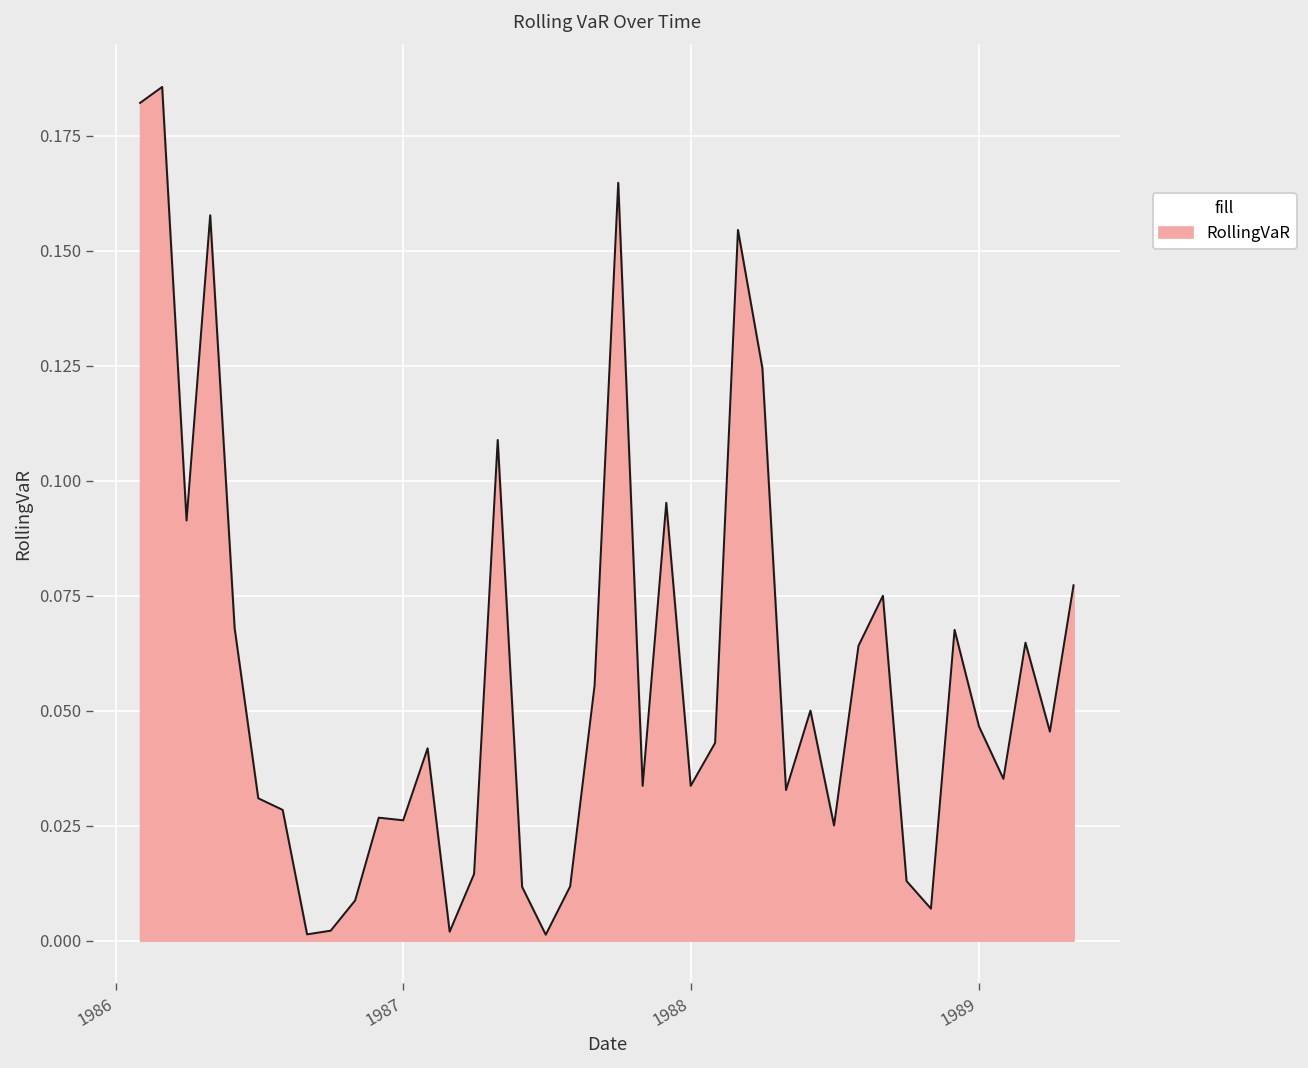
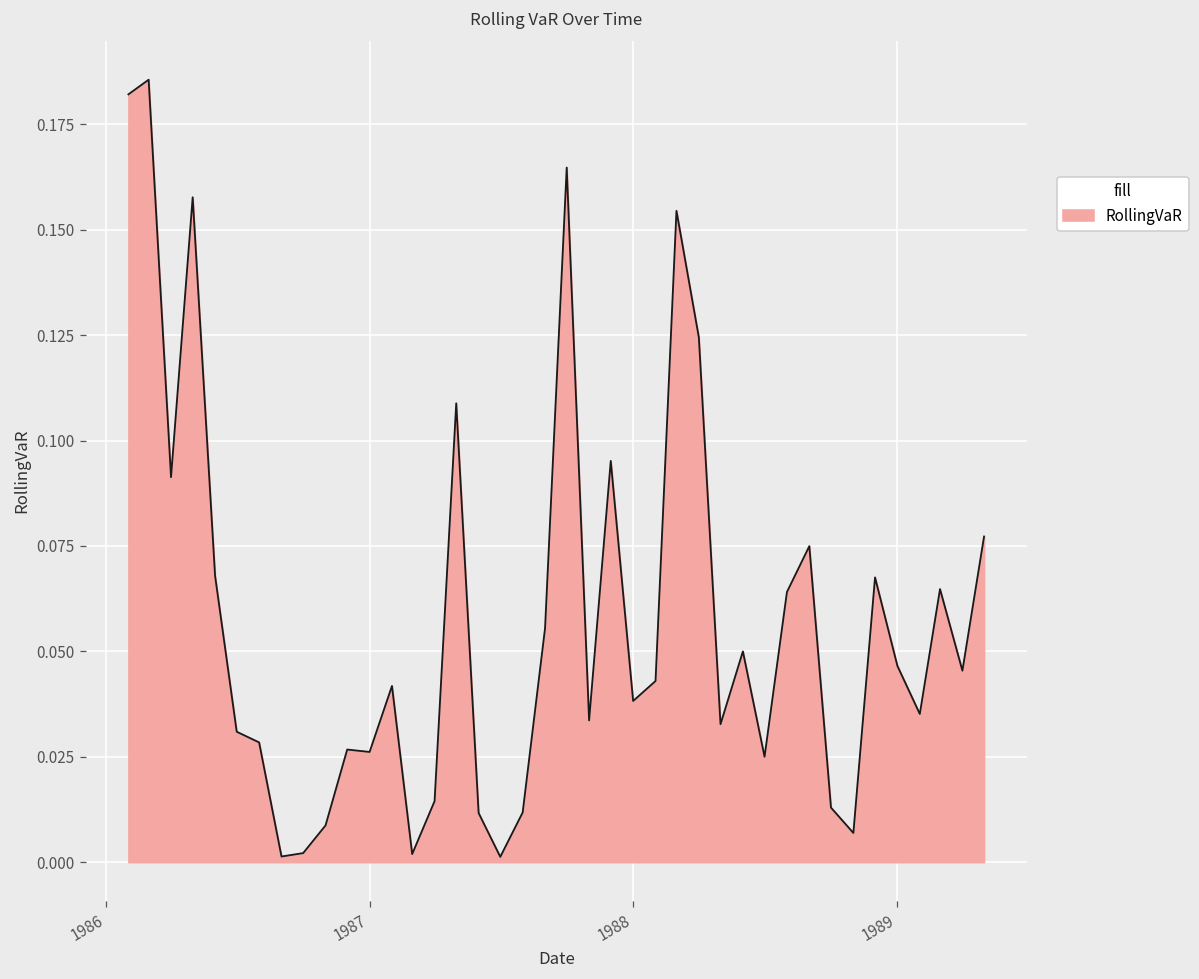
  {
    "1987": 0.026,
-   "1988": 0.034,
+   "1988": 0.038,
    "1989": 0.047
  }
